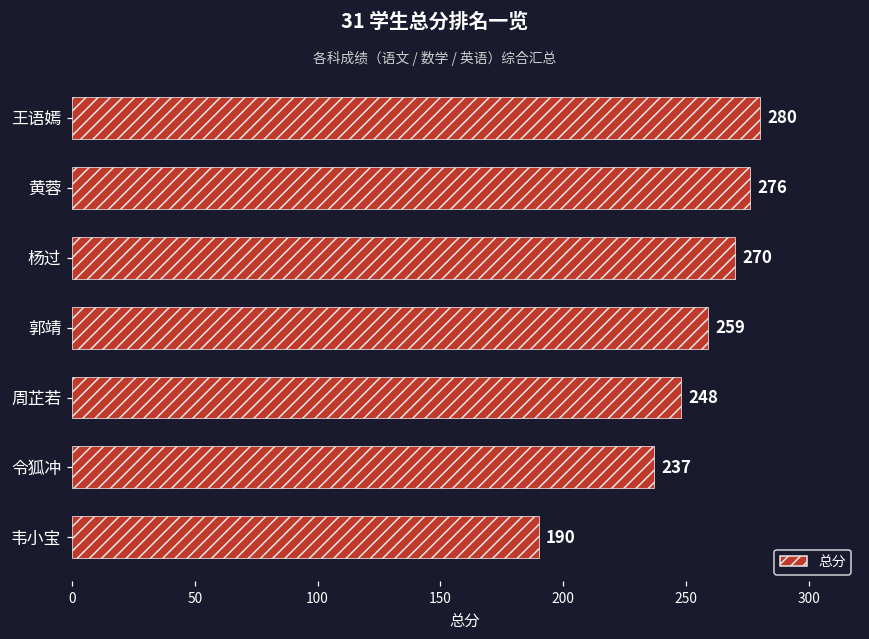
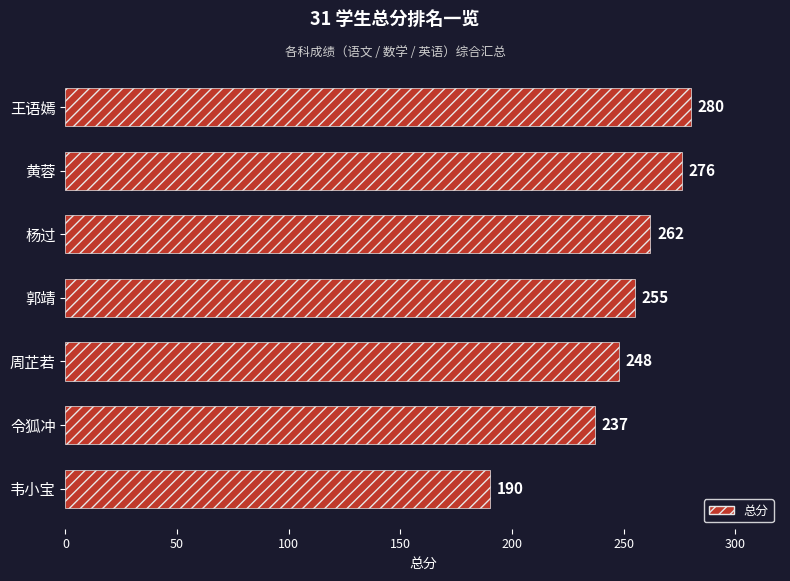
  {
    "王语嫣": 280,
    "黄蓉": 276,
-   "杨过": 270,
-   "郭靖": 259,
+   "杨过": 262,
+   "郭靖": 255,
    "周芷若": 248,
    "令狐冲": 237,
    "韦小宝": 190
  }
